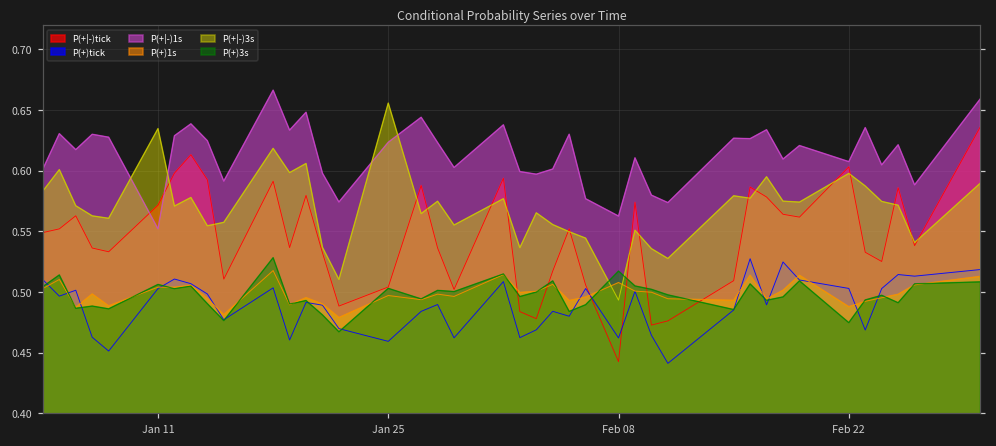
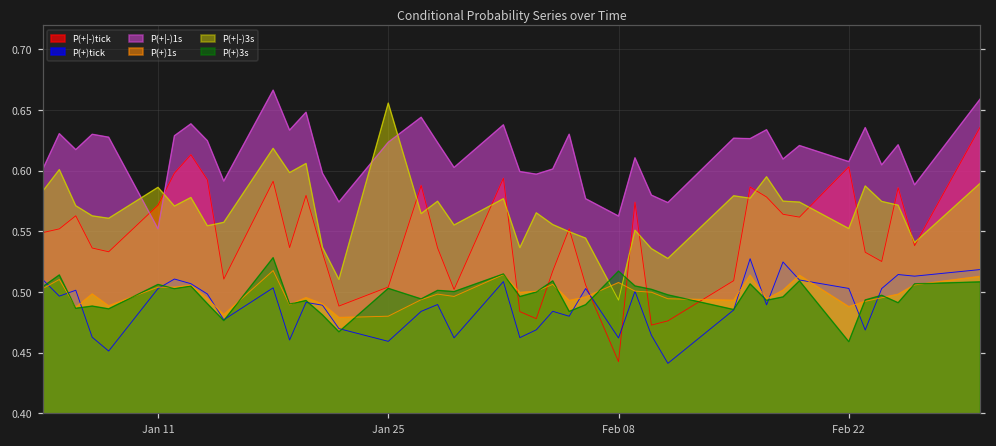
  {
    "P(+|-)tick": {
      "Jan 11": 0.572,
      "Feb 08": 0.443,
      "Feb 22": 0.603
    },
    "P(+)tick": {
      "Jan 25": 0.459,
      "Feb 08": 0.462,
      "Feb 22": 0.503
    },
    "P(+|-)1s": {
      "Jan 11": 0.552,
      "Jan 25": 0.623,
      "Feb 08": 0.563,
      "Feb 22": 0.608
    },
    "P(+)1s": {
-     "Jan 25": 0.497,
+     "Jan 25": 0.480,
      "Feb 08": 0.508,
      "Feb 22": 0.488
    },
    "P(+|-)3s": {
-     "Jan 11": 0.635,
+     "Jan 11": 0.586,
      "Jan 25": 0.656,
      "Feb 08": 0.493,
-     "Feb 22": 0.598
+     "Feb 22": 0.552
    },
    "P(+)3s": {
      "Feb 08": 0.517,
-     "Feb 22": 0.475
+     "Feb 22": 0.459
    }
  }
